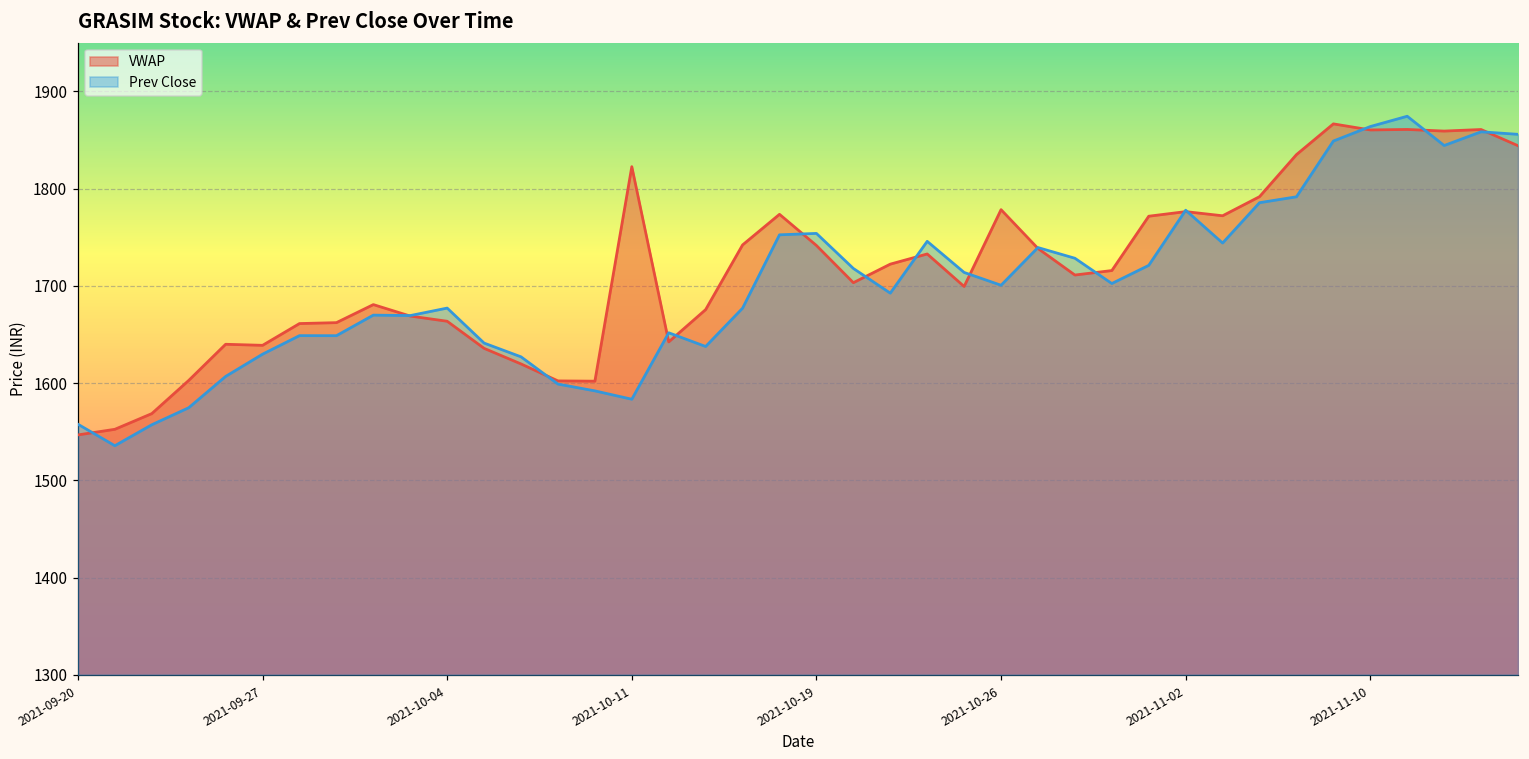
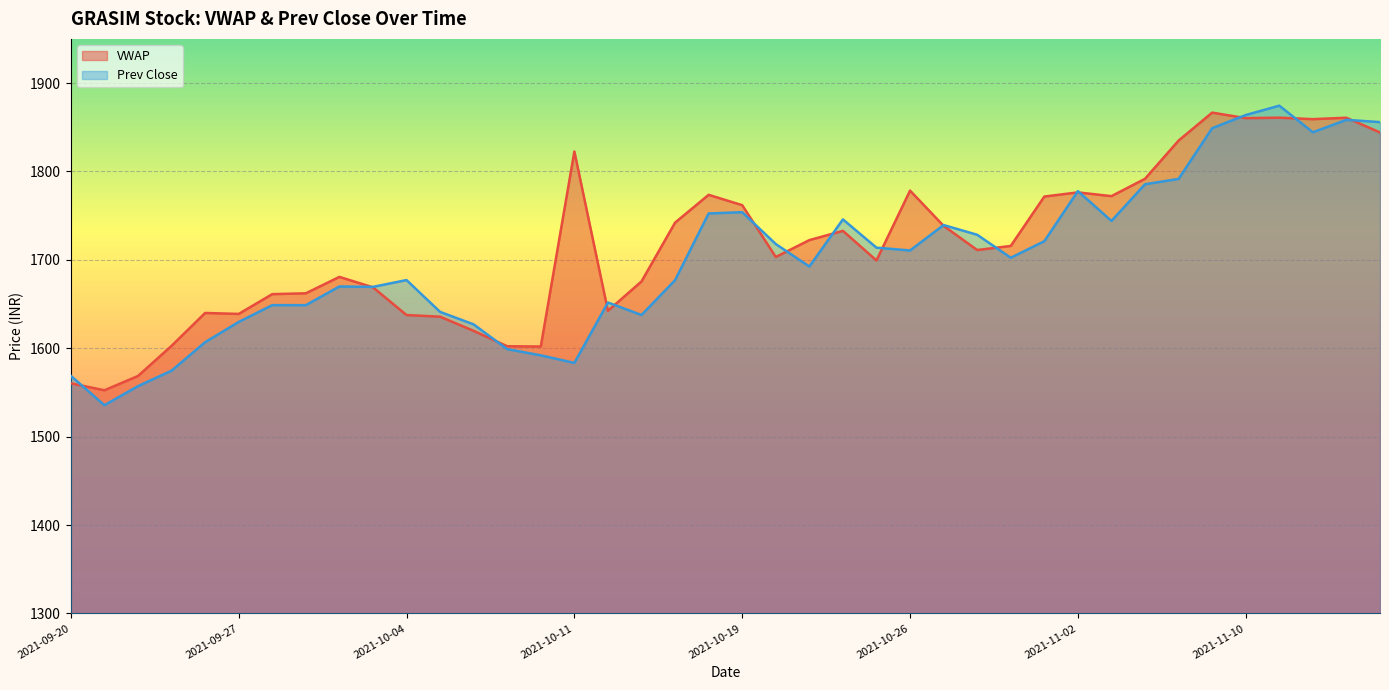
  {
    "VWAP": {
-     "2021-09-20": 1550,
+     "2021-09-20": 1560,
      "2021-09-27": 1640,
-     "2021-10-04": 1660,
+     "2021-10-04": 1640,
      "2021-10-11": 1820,
-     "2021-10-19": 1740,
+     "2021-10-19": 1760,
      "2021-10-26": 1780,
      "2021-11-10": 1860
    },
    "Prev Close": {
-     "2021-09-20": 1560,
+     "2021-09-20": 1570,
      "2021-09-27": 1630,
      "2021-10-04": 1680,
      "2021-10-11": 1580,
      "2021-10-19": 1750,
-     "2021-10-26": 1700,
+     "2021-10-26": 1710,
      "2021-11-10": 1860
    }
  }
